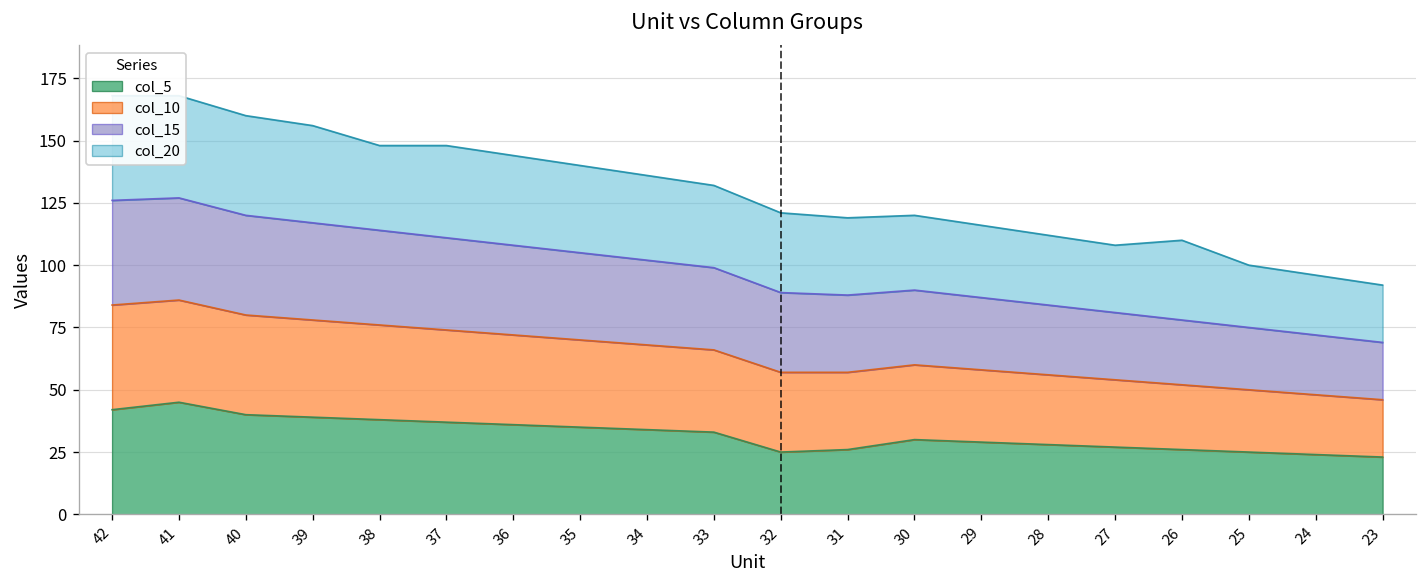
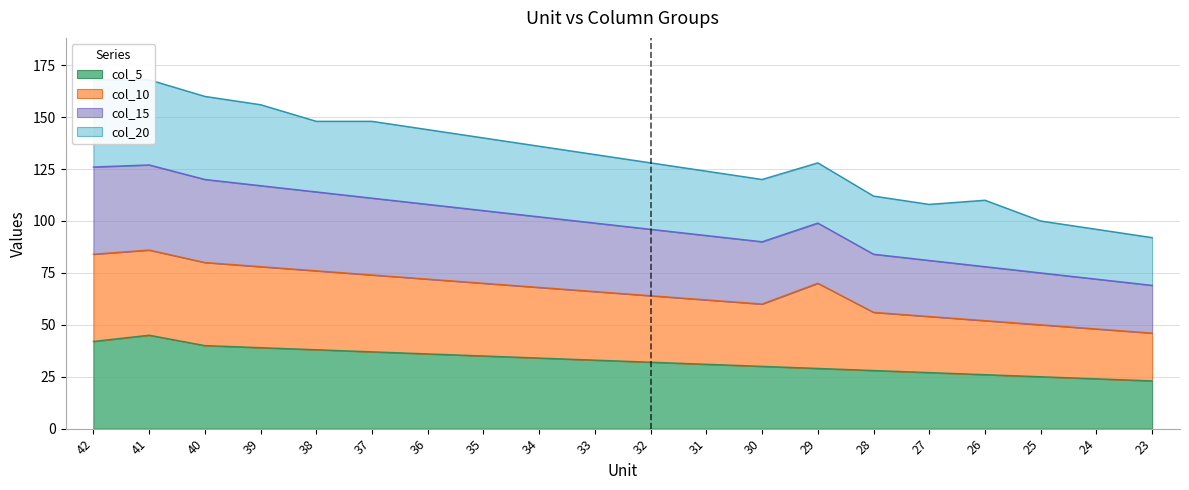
  {
    "col_5": {
      "42": 42,
      "41": 45,
      "40": 40,
      "39": 39,
      "38": 38,
      "37": 37,
      "36": 36,
      "35": 35,
      "34": 34,
      "33": 33,
-     "32": 25,
-     "31": 26,
+     "32": 32,
+     "31": 31,
      "30": 30,
      "29": 29,
      "28": 28,
      "27": 27,
      "26": 26,
      "25": 25,
      "24": 24,
      "23": 23
    },
    "col_10": {
      "42": 42,
      "41": 41,
      "40": 40,
      "39": 39,
      "38": 38,
      "37": 37,
      "36": 36,
      "35": 35,
      "34": 34,
      "33": 33,
      "32": 32,
      "31": 31,
      "30": 30,
-     "29": 29,
+     "29": 41,
      "28": 28,
      "27": 27,
      "26": 26,
      "25": 25,
      "24": 24,
      "23": 23
    },
    "col_15": {
      "42": 42,
      "41": 41,
      "40": 40,
      "39": 39,
      "38": 38,
      "37": 37,
      "36": 36,
      "35": 35,
      "34": 34,
      "33": 33,
      "32": 32,
      "31": 31,
      "30": 30,
      "29": 29,
      "28": 28,
      "27": 27,
      "26": 26,
      "25": 25,
      "24": 24,
      "23": 23
    },
    "col_20": {
      "40": 40,
      "39": 39,
      "38": 34,
      "37": 37,
      "36": 36,
      "35": 35,
      "34": 34,
      "33": 33,
      "32": 32,
      "31": 31,
      "30": 30,
      "29": 29,
      "28": 28,
      "27": 27,
      "26": 32,
      "25": 25,
      "24": 24,
      "23": 23
    }
  }
